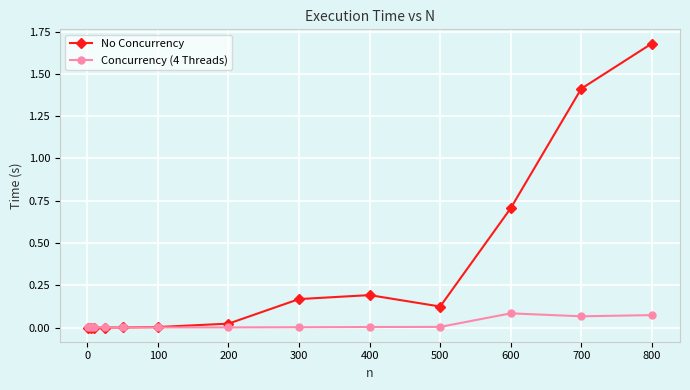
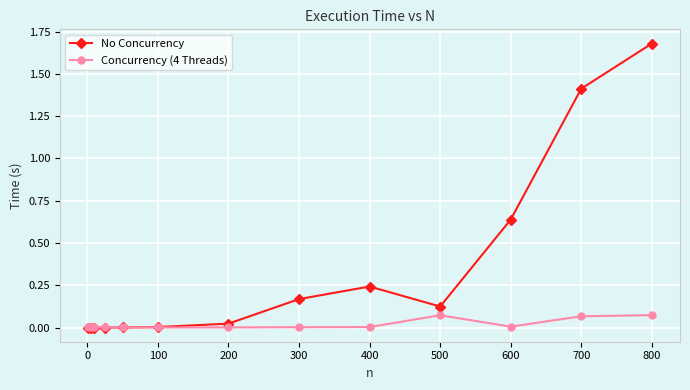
  {
    "No Concurrency": {
      "200": 0.02,
      "300": 0.17,
-     "400": 0.19,
+     "400": 0.24,
      "500": 0.12,
-     "600": 0.71,
+     "600": 0.64,
      "700": 1.41,
      "800": 1.68
    },
    "Concurrency (4 Threads)": {
      "200": 0.00,
      "300": 0.00,
      "400": 0.00,
-     "500": 0.00,
-     "600": 0.08,
+     "500": 0.07,
+     "600": 0.01,
      "700": 0.07,
      "800": 0.07
    }
  }
